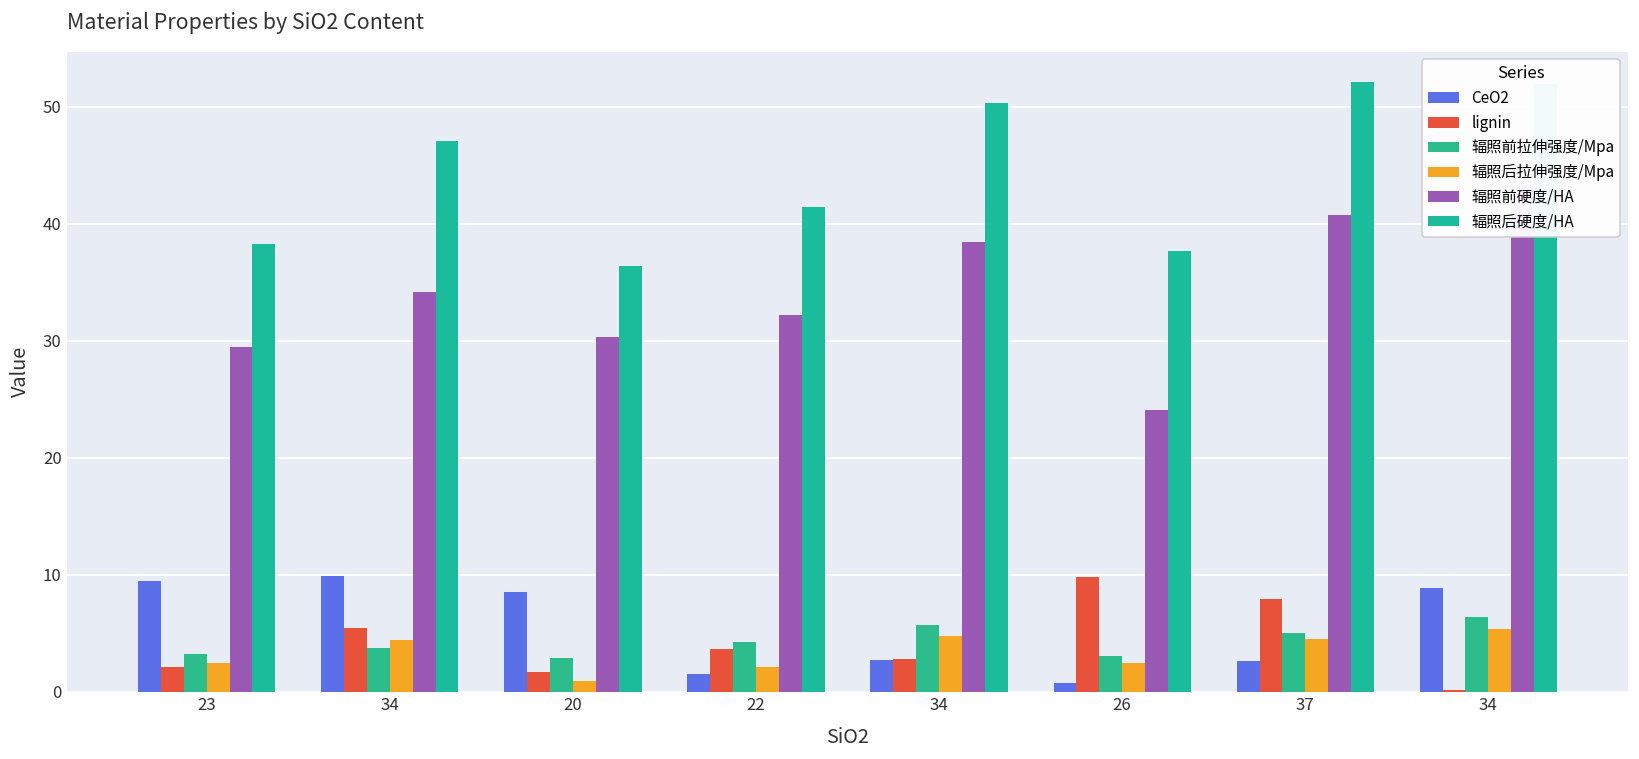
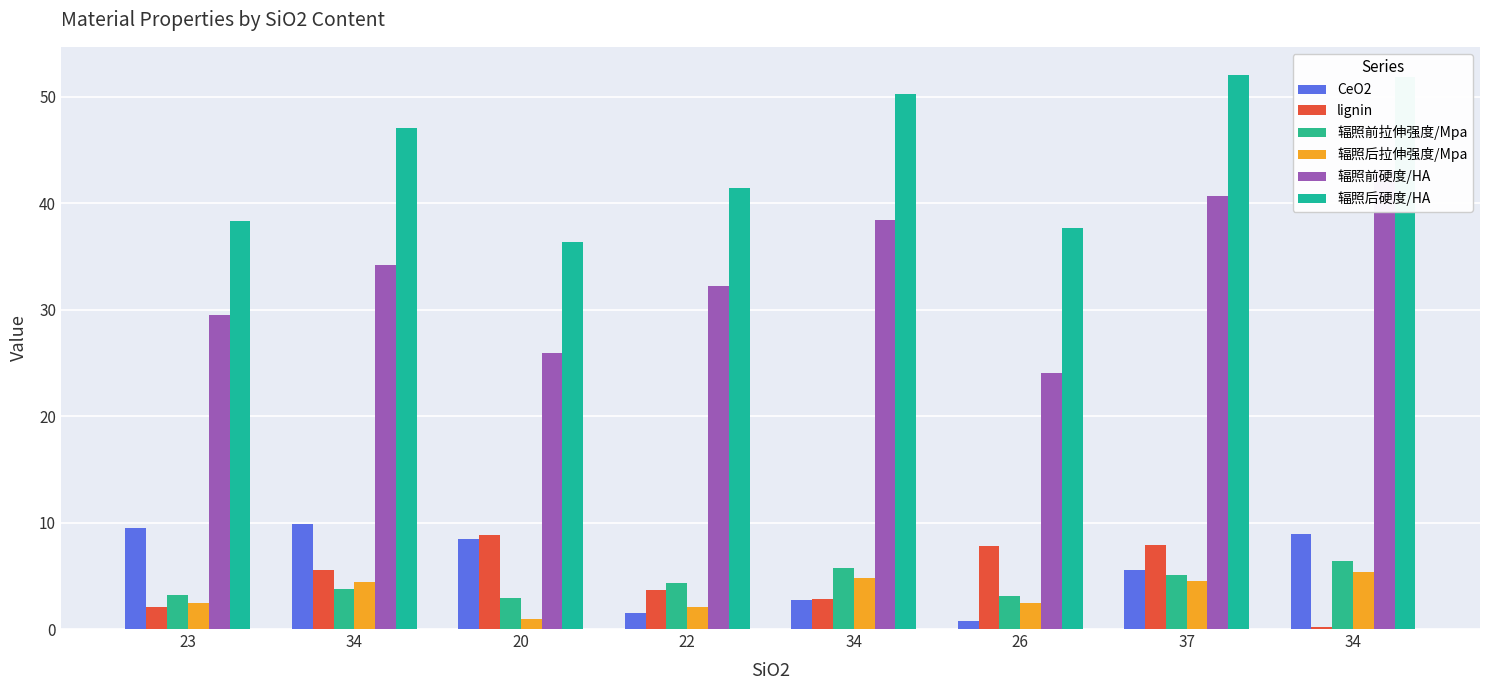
  {
    "CeO2": {
      "23": 9.5,
      "20": 8.5,
      "22": 1.5,
      "26": 0.8,
-     "37": 2.6
+     "37": 5.5
    },
    "lignin": {
      "23": 2.1,
-     "20": 1.7,
+     "20": 8.8,
      "22": 3.7,
-     "26": 9.8,
+     "26": 7.8,
      "37": 7.9
    },
    "辐照后拉伸强度/Mpa": {
      "23": 2.5,
      "20": 1.0,
      "22": 2.1,
      "26": 2.5,
      "37": 4.5
    },
    "辐照前硬度/HA": {
      "23": 29.5,
-     "20": 30.3,
+     "20": 25.9,
      "22": 32.2,
      "26": 24.1,
      "37": 40.7
    }
  }
